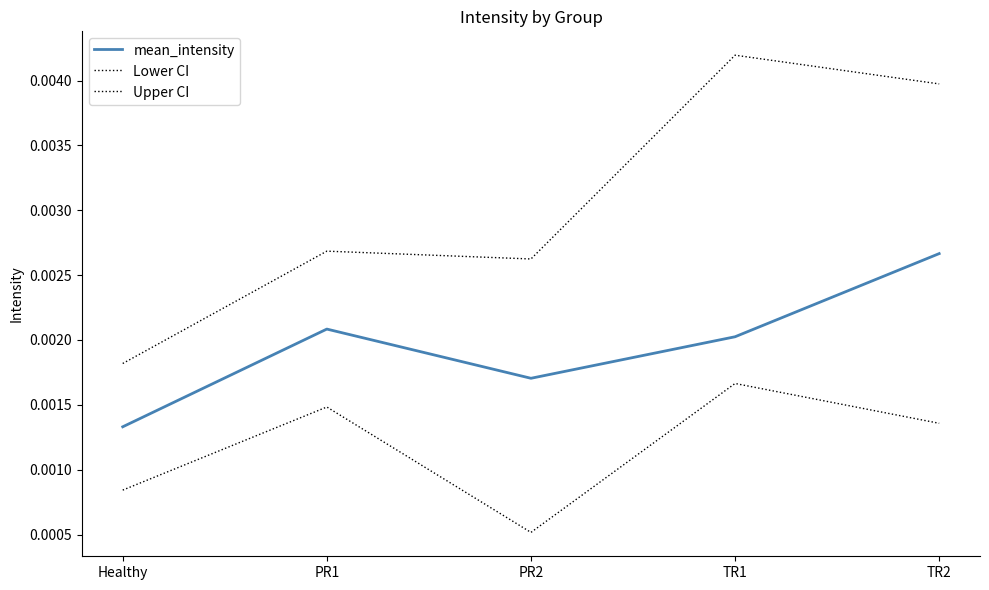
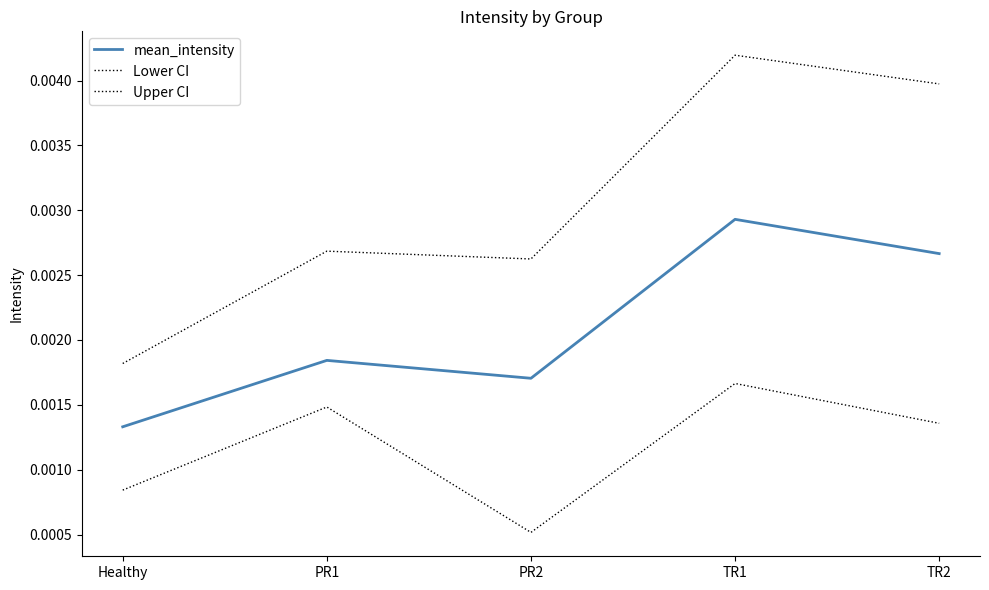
  {
    "mean_intensity": {
      "Healthy": 0.00133,
-     "PR1": 0.00208,
+     "PR1": 0.00184,
      "PR2": 0.00170,
-     "TR1": 0.00202,
+     "TR1": 0.00293,
      "TR2": 0.00267
    }
  }
